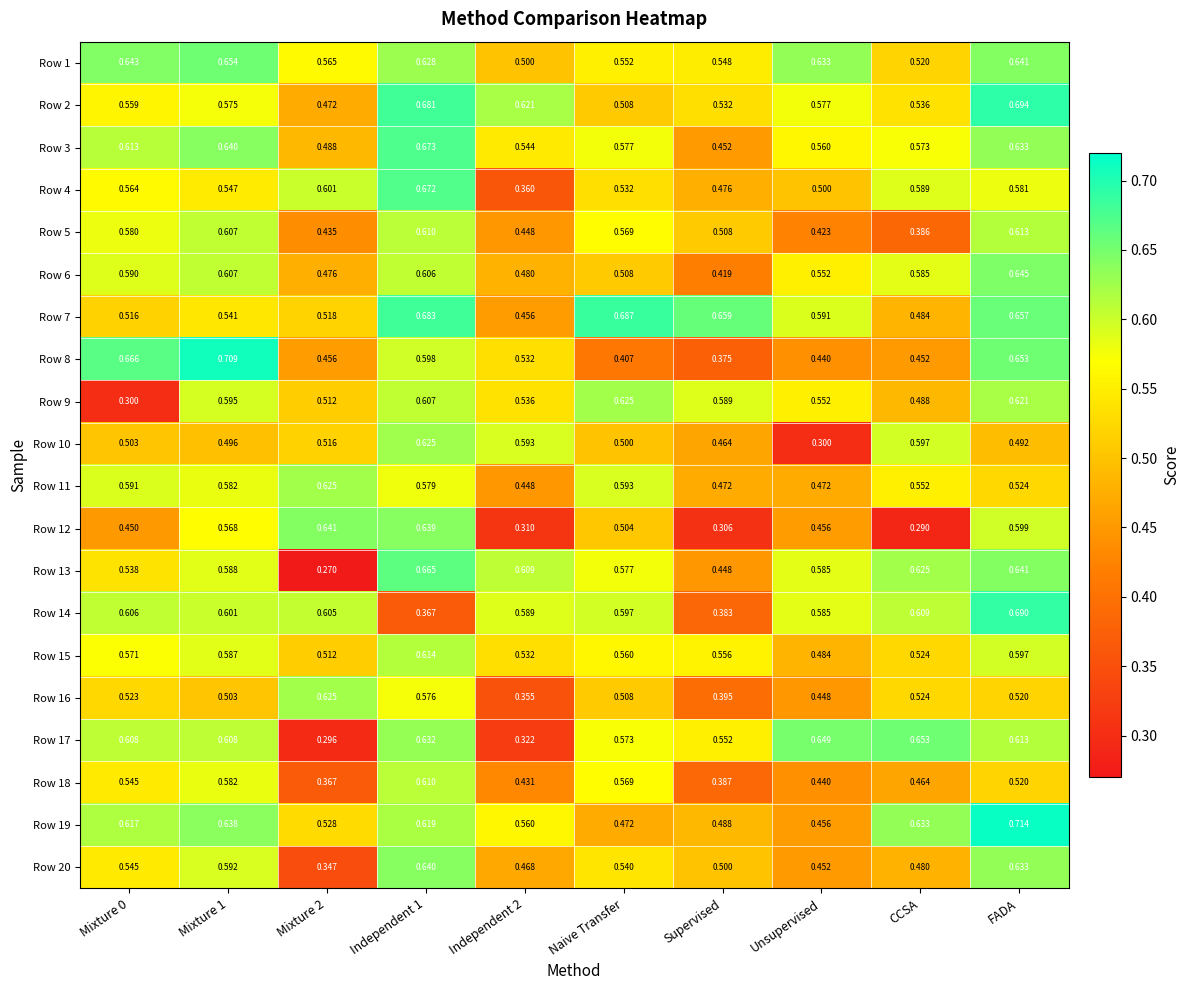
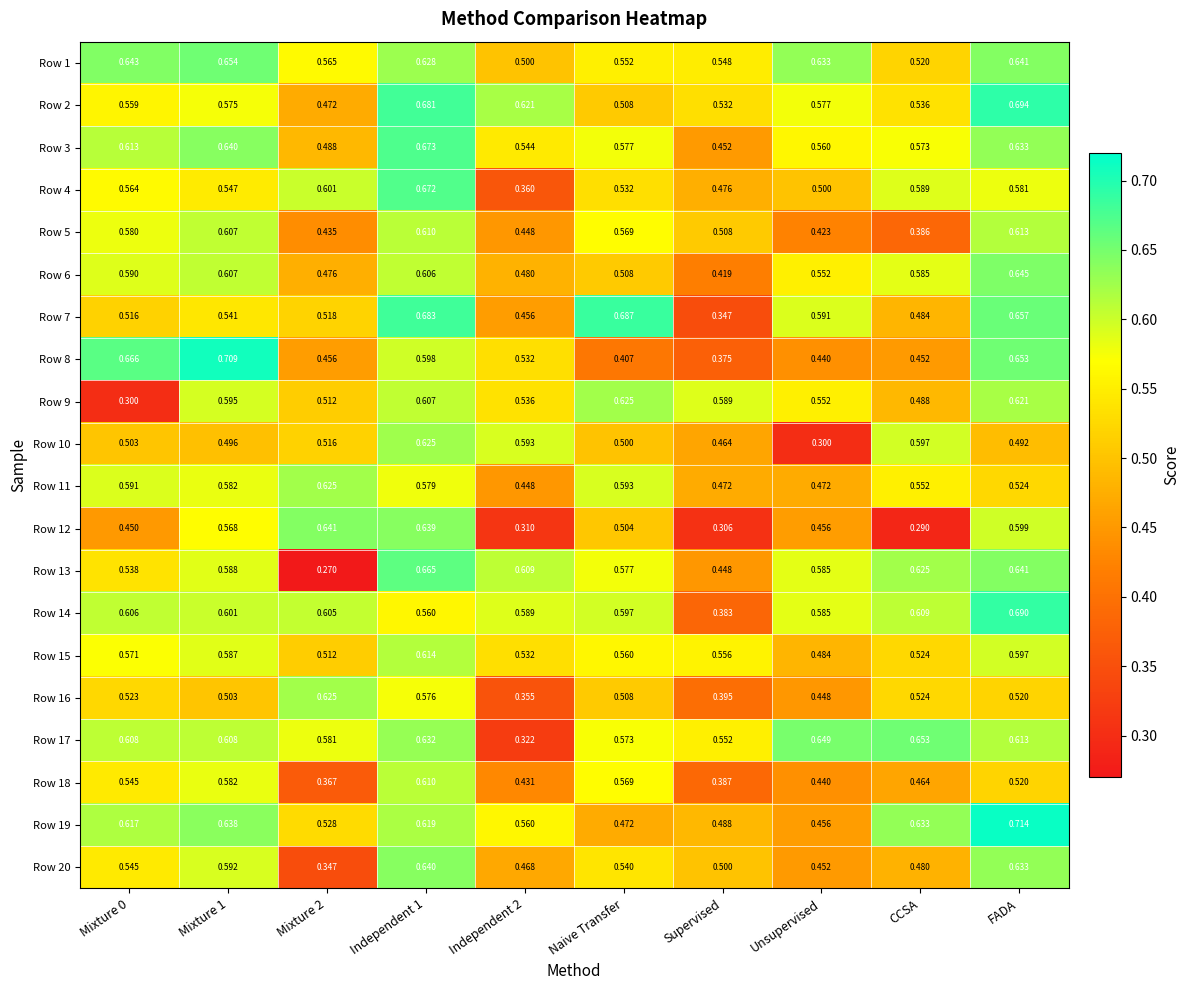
  {
    "Row 1": {
      "Mixture 0": 0.643,
      "Mixture 1": 0.654,
      "Mixture 2": 0.565,
      "Independent 1": 0.628,
      "Independent 2": 0.500,
      "Naive Transfer": 0.552,
      "Supervised": 0.548,
      "Unsupervised": 0.633,
      "CCSA": 0.520,
      "FADA": 0.641
    },
    "Row 2": {
      "Mixture 0": 0.559,
      "Mixture 1": 0.575,
      "Mixture 2": 0.472,
      "Independent 1": 0.681,
      "Independent 2": 0.621,
      "Naive Transfer": 0.508,
      "Supervised": 0.532,
      "Unsupervised": 0.577,
      "CCSA": 0.536,
      "FADA": 0.694
    },
    "Row 3": {
      "Mixture 0": 0.613,
      "Mixture 1": 0.640,
      "Mixture 2": 0.488,
      "Independent 1": 0.673,
      "Independent 2": 0.544,
      "Naive Transfer": 0.577,
      "Supervised": 0.452,
      "Unsupervised": 0.560,
      "CCSA": 0.573,
      "FADA": 0.633
    },
    "Row 4": {
      "Mixture 0": 0.564,
      "Mixture 1": 0.547,
      "Mixture 2": 0.601,
      "Independent 1": 0.672,
      "Independent 2": 0.360,
      "Naive Transfer": 0.532,
      "Supervised": 0.476,
      "Unsupervised": 0.500,
      "CCSA": 0.589,
      "FADA": 0.581
    },
    "Row 5": {
      "Mixture 0": 0.580,
      "Mixture 1": 0.607,
      "Mixture 2": 0.435,
      "Independent 1": 0.610,
      "Independent 2": 0.448,
      "Naive Transfer": 0.569,
      "Supervised": 0.508,
      "Unsupervised": 0.423,
      "CCSA": 0.386,
      "FADA": 0.613
    },
    "Row 6": {
      "Mixture 0": 0.590,
      "Mixture 1": 0.607,
      "Mixture 2": 0.476,
      "Independent 1": 0.606,
      "Independent 2": 0.480,
      "Naive Transfer": 0.508,
      "Supervised": 0.419,
      "Unsupervised": 0.552,
      "CCSA": 0.585,
      "FADA": 0.645
    },
    "Row 7": {
      "Mixture 0": 0.516,
      "Mixture 1": 0.541,
      "Mixture 2": 0.518,
      "Independent 1": 0.683,
      "Independent 2": 0.456,
      "Naive Transfer": 0.687,
-     "Supervised": 0.659,
+     "Supervised": 0.347,
      "Unsupervised": 0.591,
      "CCSA": 0.484,
      "FADA": 0.657
    },
    "Row 8": {
      "Mixture 0": 0.666,
      "Mixture 1": 0.709,
      "Mixture 2": 0.456,
      "Independent 1": 0.598,
      "Independent 2": 0.532,
      "Naive Transfer": 0.407,
      "Supervised": 0.375,
      "Unsupervised": 0.440,
      "CCSA": 0.452,
      "FADA": 0.653
    },
    "Row 9": {
      "Mixture 0": 0.300,
      "Mixture 1": 0.595,
      "Mixture 2": 0.512,
      "Independent 1": 0.607,
      "Independent 2": 0.536,
      "Naive Transfer": 0.625,
      "Supervised": 0.589,
      "Unsupervised": 0.552,
      "CCSA": 0.488,
      "FADA": 0.621
    },
    "Row 10": {
      "Mixture 0": 0.503,
      "Mixture 1": 0.496,
      "Mixture 2": 0.516,
      "Independent 1": 0.625,
      "Independent 2": 0.593,
      "Naive Transfer": 0.500,
      "Supervised": 0.464,
      "Unsupervised": 0.300,
      "CCSA": 0.597,
      "FADA": 0.492
    },
    "Row 11": {
      "Mixture 0": 0.591,
      "Mixture 1": 0.582,
      "Mixture 2": 0.625,
      "Independent 1": 0.579,
      "Independent 2": 0.448,
      "Naive Transfer": 0.593,
      "Supervised": 0.472,
      "Unsupervised": 0.472,
      "CCSA": 0.552,
      "FADA": 0.524
    },
    "Row 12": {
      "Mixture 0": 0.450,
      "Mixture 1": 0.568,
      "Mixture 2": 0.641,
      "Independent 1": 0.639,
      "Independent 2": 0.310,
      "Naive Transfer": 0.504,
      "Supervised": 0.306,
      "Unsupervised": 0.456,
      "CCSA": 0.290,
      "FADA": 0.599
    },
    "Row 13": {
      "Mixture 0": 0.538,
      "Mixture 1": 0.588,
      "Mixture 2": 0.270,
      "Independent 1": 0.665,
      "Independent 2": 0.609,
      "Naive Transfer": 0.577,
      "Supervised": 0.448,
      "Unsupervised": 0.585,
      "CCSA": 0.625,
      "FADA": 0.641
    },
    "Row 14": {
      "Mixture 0": 0.606,
      "Mixture 1": 0.601,
      "Mixture 2": 0.605,
-     "Independent 1": 0.367,
+     "Independent 1": 0.560,
      "Independent 2": 0.589,
      "Naive Transfer": 0.597,
      "Supervised": 0.383,
      "Unsupervised": 0.585,
      "CCSA": 0.609,
      "FADA": 0.690
    },
    "Row 15": {
      "Mixture 0": 0.571,
      "Mixture 1": 0.587,
      "Mixture 2": 0.512,
      "Independent 1": 0.614,
      "Independent 2": 0.532,
      "Naive Transfer": 0.560,
      "Supervised": 0.556,
      "Unsupervised": 0.484,
      "CCSA": 0.524,
      "FADA": 0.597
    },
    "Row 16": {
      "Mixture 0": 0.523,
      "Mixture 1": 0.503,
      "Mixture 2": 0.625,
      "Independent 1": 0.576,
      "Independent 2": 0.355,
      "Naive Transfer": 0.508,
      "Supervised": 0.395,
      "Unsupervised": 0.448,
      "CCSA": 0.524,
      "FADA": 0.520
    },
    "Row 17": {
      "Mixture 0": 0.608,
      "Mixture 1": 0.608,
-     "Mixture 2": 0.296,
+     "Mixture 2": 0.581,
      "Independent 1": 0.632,
      "Independent 2": 0.322,
      "Naive Transfer": 0.573,
      "Supervised": 0.552,
      "Unsupervised": 0.649,
      "CCSA": 0.653,
      "FADA": 0.613
    },
    "Row 18": {
      "Mixture 0": 0.545,
      "Mixture 1": 0.582,
      "Mixture 2": 0.367,
      "Independent 1": 0.610,
      "Independent 2": 0.431,
      "Naive Transfer": 0.569,
      "Supervised": 0.387,
      "Unsupervised": 0.440,
      "CCSA": 0.464,
      "FADA": 0.520
    },
    "Row 19": {
      "Mixture 0": 0.617,
      "Mixture 1": 0.638,
      "Mixture 2": 0.528,
      "Independent 1": 0.619,
      "Independent 2": 0.560,
      "Naive Transfer": 0.472,
      "Supervised": 0.488,
      "Unsupervised": 0.456,
      "CCSA": 0.633,
      "FADA": 0.714
    },
    "Row 20": {
      "Mixture 0": 0.545,
      "Mixture 1": 0.592,
      "Mixture 2": 0.347,
      "Independent 1": 0.640,
      "Independent 2": 0.468,
      "Naive Transfer": 0.540,
      "Supervised": 0.500,
      "Unsupervised": 0.452,
      "CCSA": 0.480,
      "FADA": 0.633
    }
  }
